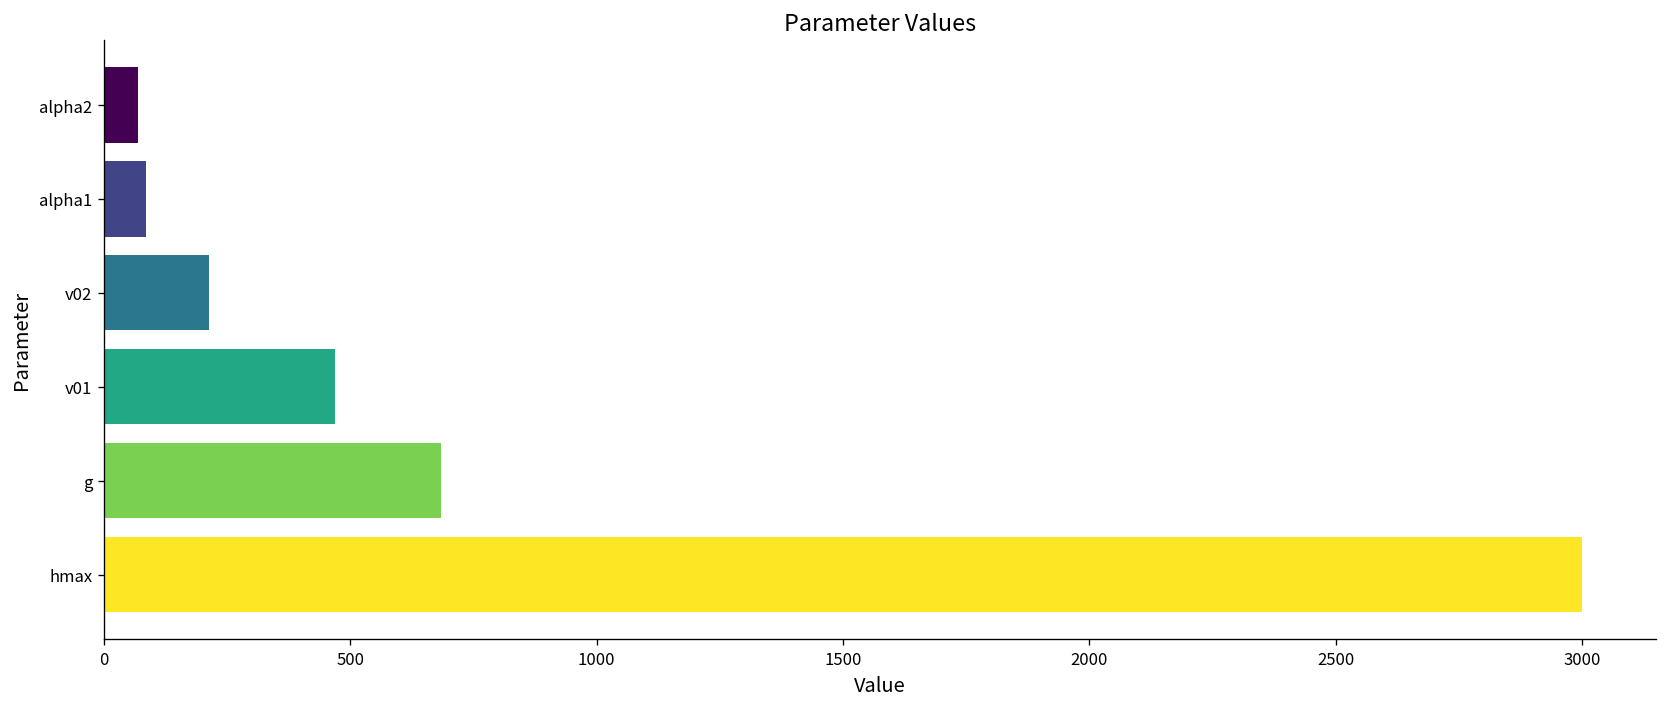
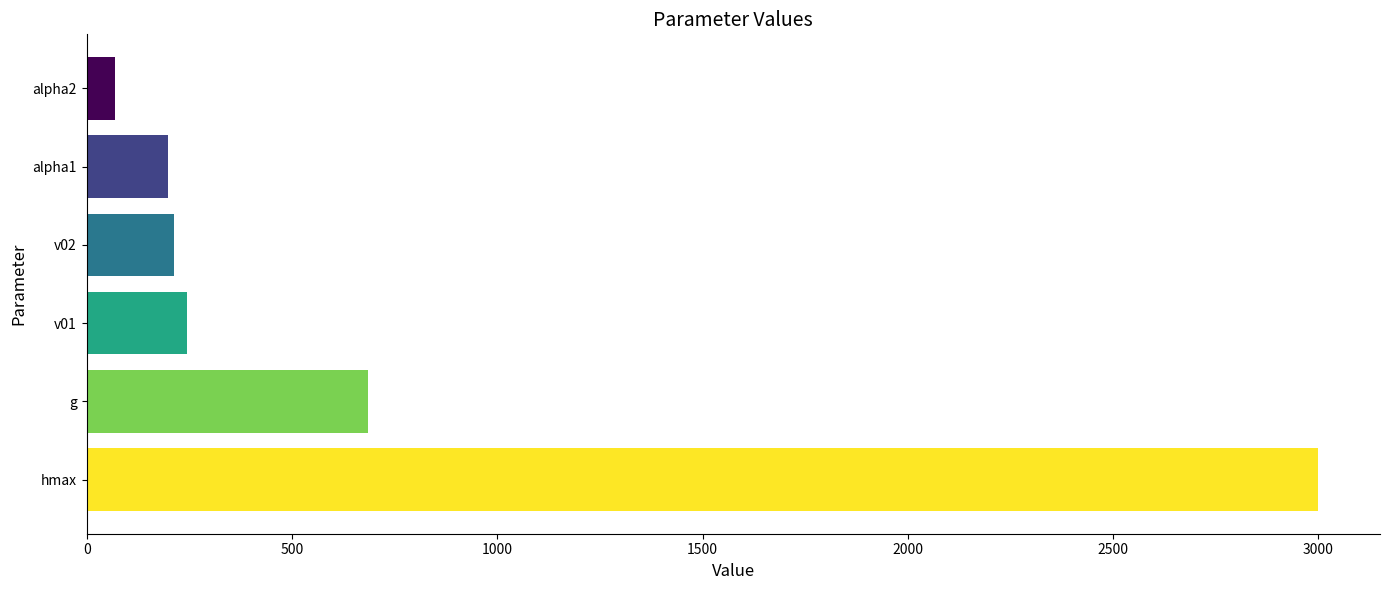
  {
    "alpha2": 70,
-   "alpha1": 90,
+   "alpha1": 200,
    "v02": 210,
-   "v01": 470,
+   "v01": 240,
    "g": 680,
    "hmax": 3000
  }
